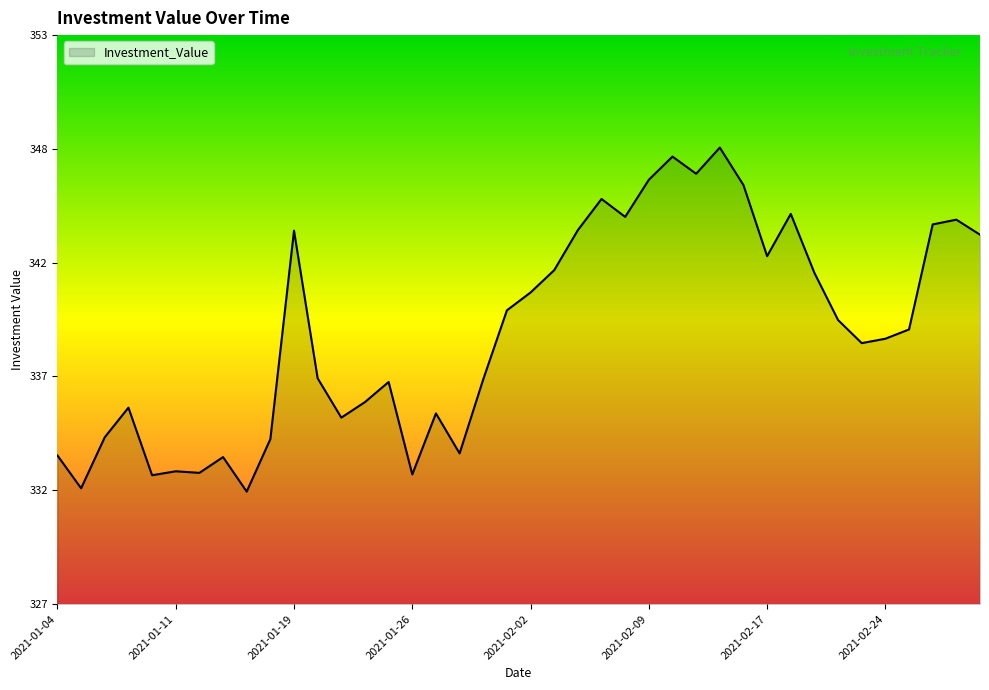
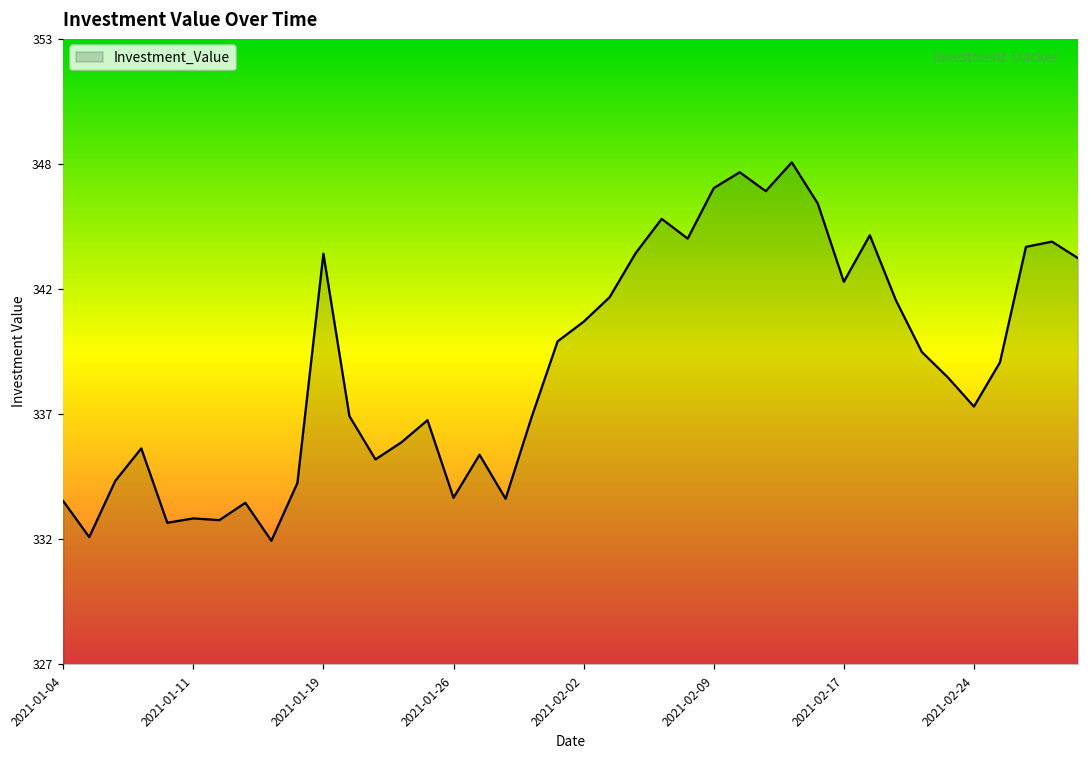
  {
    "2021-01-04": 333.9,
    "2021-01-11": 333.2,
    "2021-01-19": 343.9,
-   "2021-01-26": 333.1,
+   "2021-01-26": 334.0,
    "2021-02-02": 341.2,
-   "2021-02-09": 346.2,
+   "2021-02-09": 346.6,
    "2021-02-17": 342.8,
-   "2021-02-24": 339.1
+   "2021-02-24": 337.7
  }
